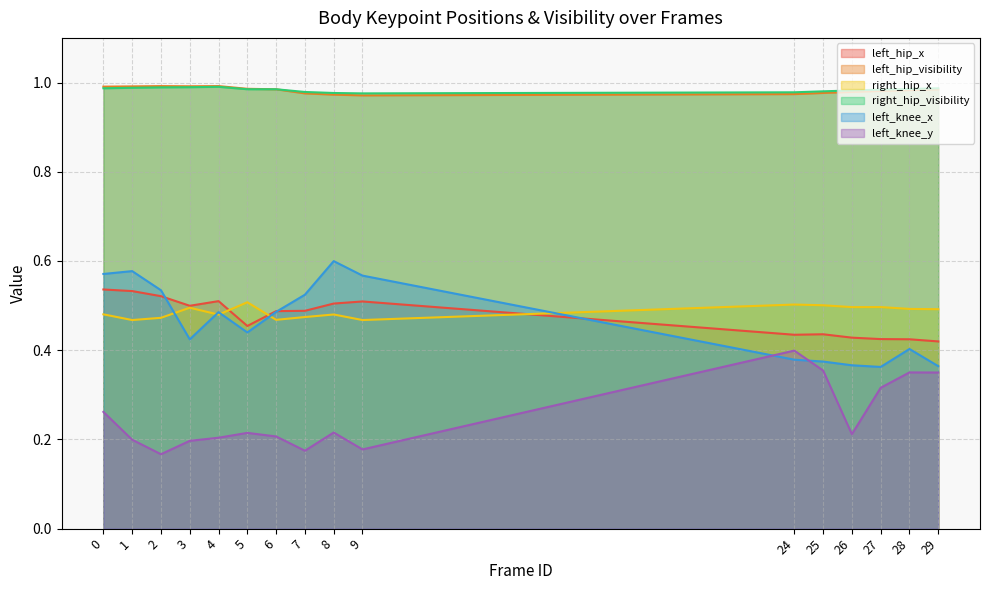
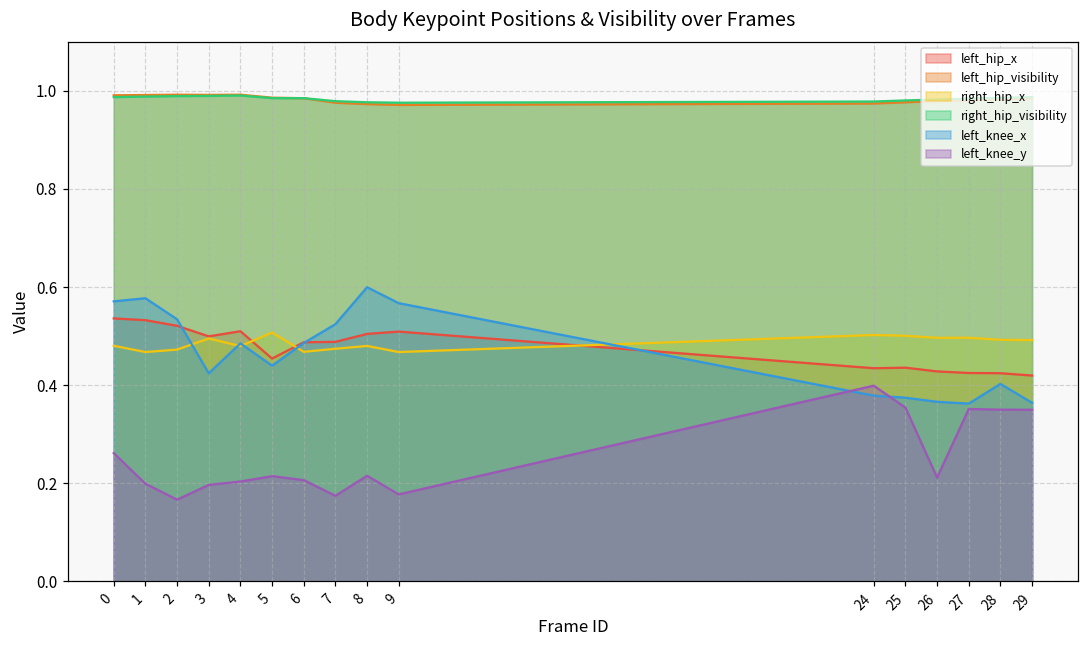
  {
    "left_knee_x": {
      "0": 0.57,
      "1": 0.58,
      "2": 0.53,
      "3": 0.42,
      "5": 0.44,
      "7": 0.52,
      "8": 0.60,
      "9": 0.57,
      "24": 0.38,
      "25": 0.37,
      "26": 0.37,
      "27": 0.36,
      "28": 0.40,
      "29": 0.36
    },
    "left_knee_y": {
      "0": 0.26,
      "1": 0.20,
      "2": 0.17,
      "3": 0.20,
      "4": 0.20,
      "5": 0.21,
      "6": 0.21,
      "7": 0.17,
      "8": 0.22,
      "9": 0.18,
      "24": 0.40,
      "25": 0.35,
      "26": 0.21,
-     "27": 0.32,
+     "27": 0.35,
      "28": 0.35,
      "29": 0.35
    }
  }
